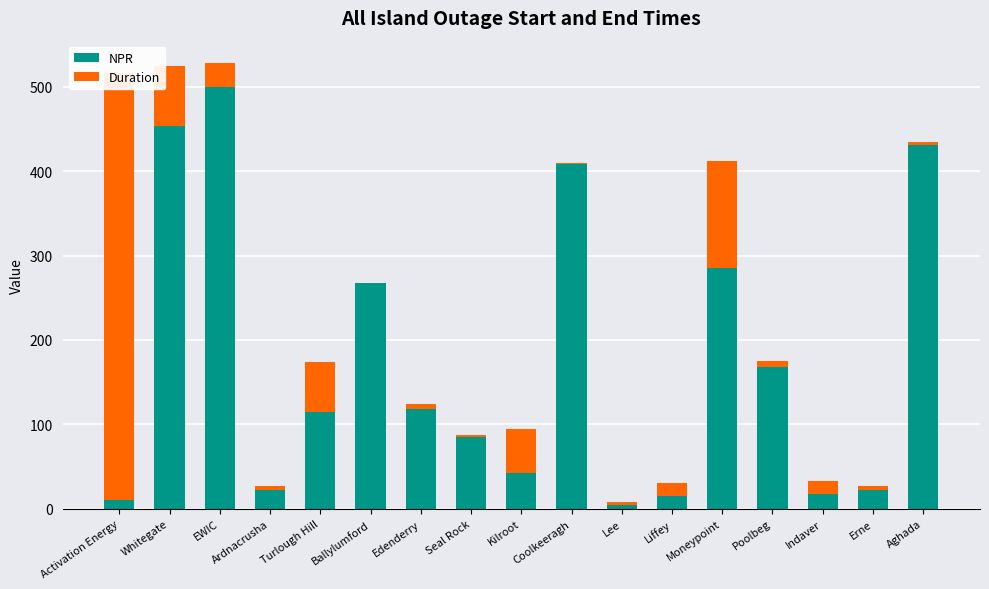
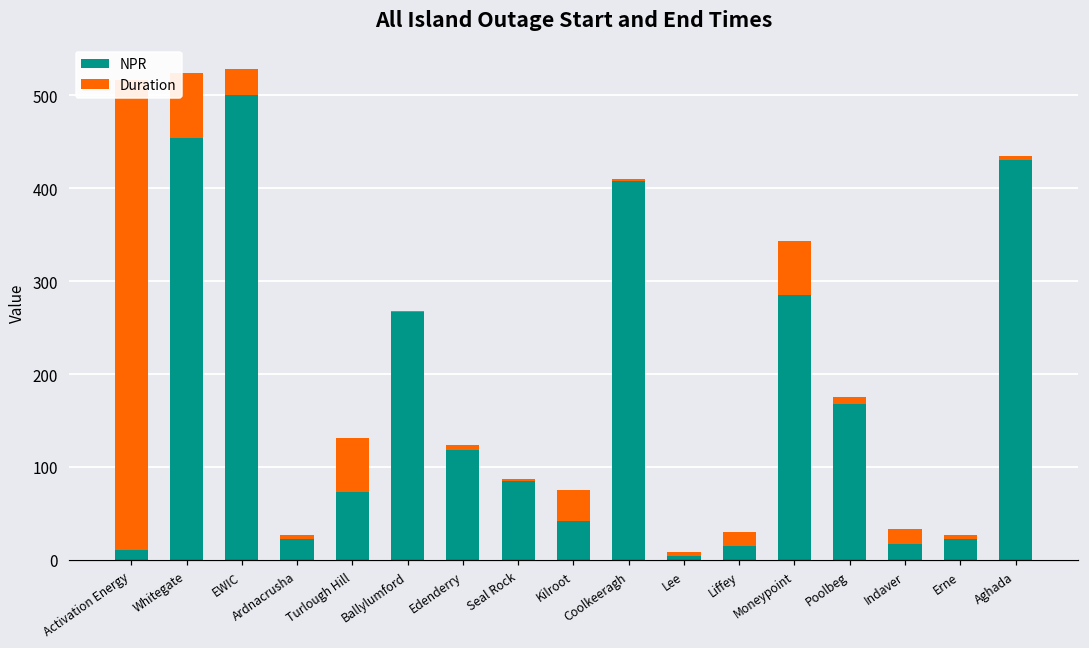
  {
    "NPR": {
      "Activation Energy": 10,
      "Whitegate": 450,
      "EWIC": 500,
      "Ardnacrusha": 20,
-     "Turlough Hill": 120,
+     "Turlough Hill": 70,
      "Ballylumford": 270,
      "Edenderry": 120,
      "Seal Rock": 90,
      "Kilroot": 40,
      "Coolkeeragh": 410,
      "Lee": 0,
      "Liffey": 20,
      "Moneypoint": 290,
      "Poolbeg": 170,
      "Indaver": 20,
      "Erne": 20,
      "Aghada": 430
    },
    "Duration": {
      "Whitegate": 70,
      "EWIC": 30,
      "Ardnacrusha": 0,
      "Turlough Hill": 60,
      "Edenderry": 10,
-     "Kilroot": 50,
+     "Kilroot": 30,
      "Lee": 0,
      "Liffey": 20,
-     "Moneypoint": 130,
+     "Moneypoint": 60,
      "Poolbeg": 10,
      "Indaver": 20,
      "Erne": 0,
      "Aghada": 0
    }
  }
